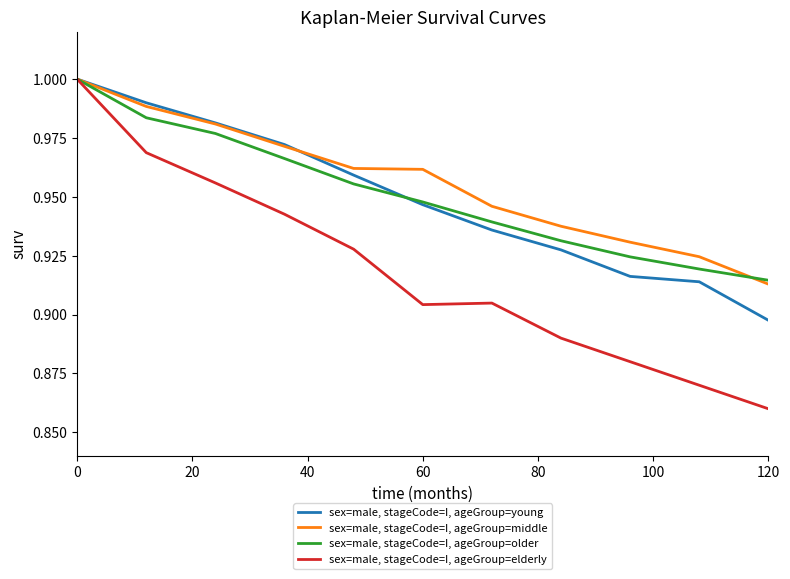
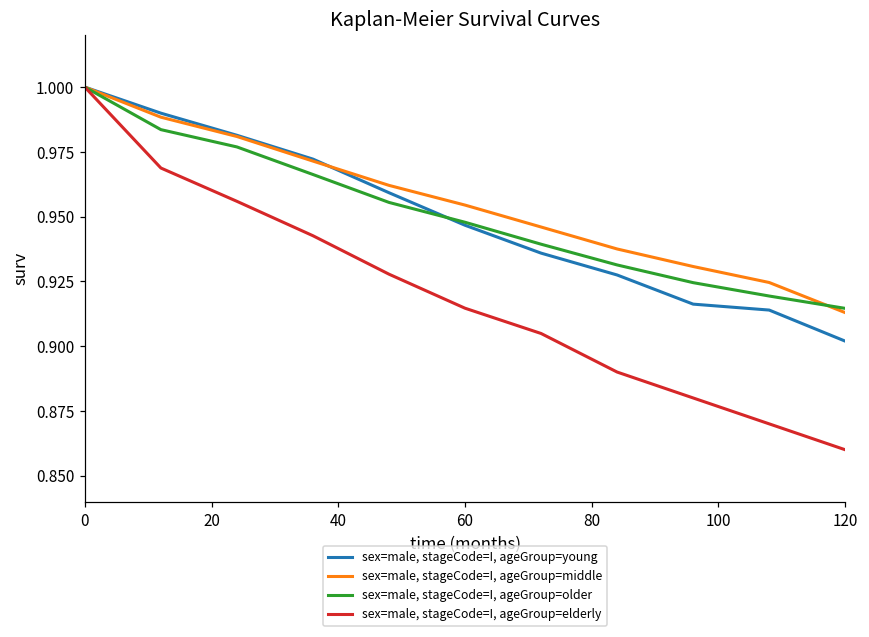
  {
    "sex=male, stageCode=I, ageGroup=young": {
      "60": 0.947,
-     "120": 0.898
+     "120": 0.902
    },
    "sex=male, stageCode=I, ageGroup=middle": {
-     "60": 0.962,
+     "60": 0.954,
      "120": 0.913
    },
    "sex=male, stageCode=I, ageGroup=older": {
      "60": 0.948,
      "120": 0.915
    },
    "sex=male, stageCode=I, ageGroup=elderly": {
-     "60": 0.904,
+     "60": 0.915,
      "120": 0.860
    }
  }
